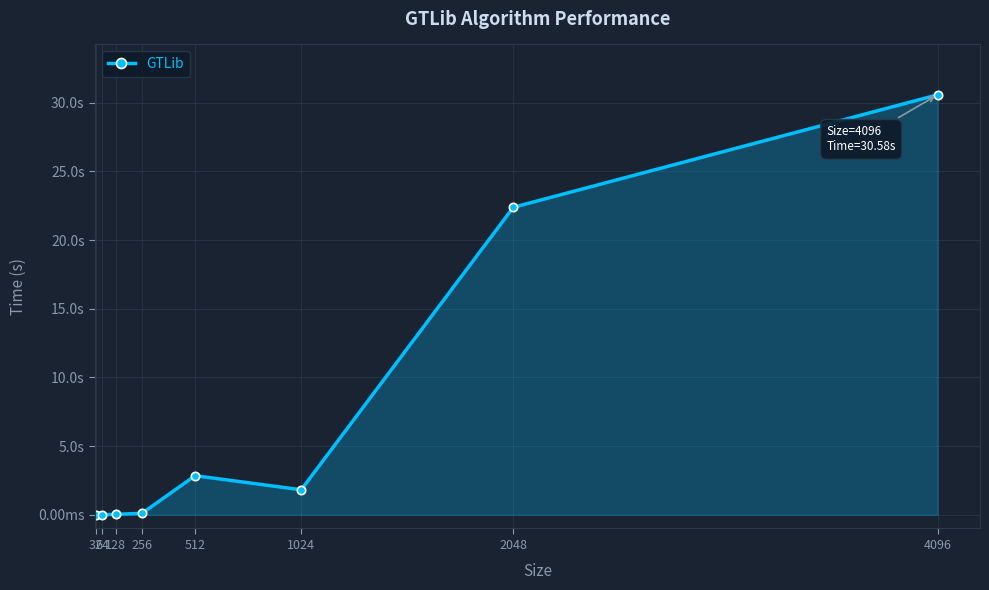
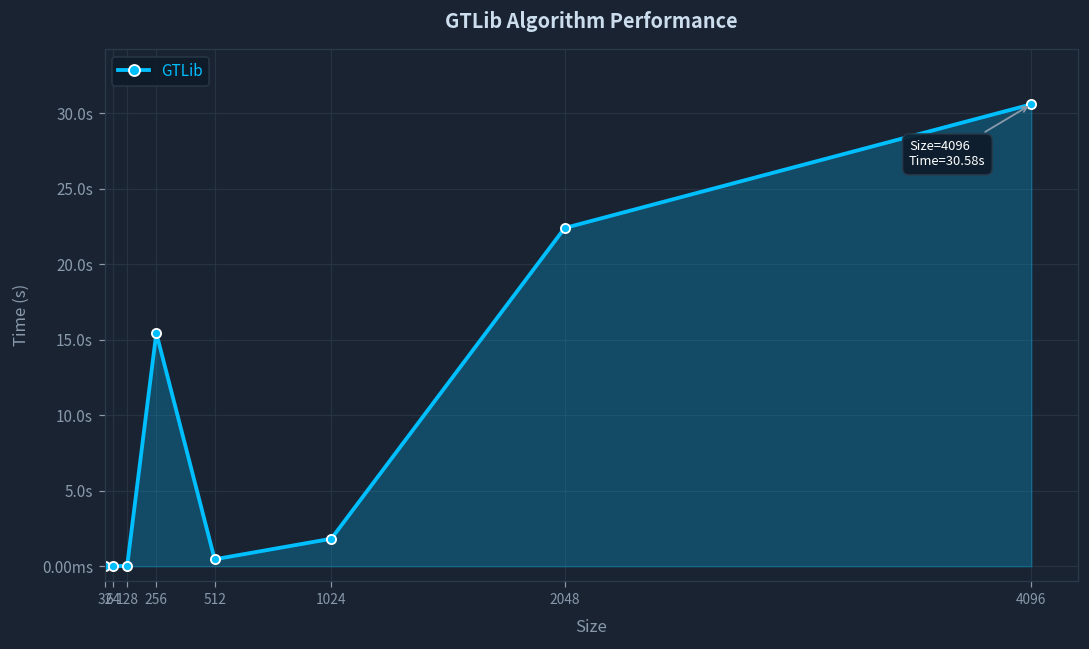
  {
-   "256": "0.1s",
-   "512": "2.8s",
+   "256": "15.4s",
+   "512": "0.5s",
    "1024": "1.8s",
    "2048": "22.4s"
  }
